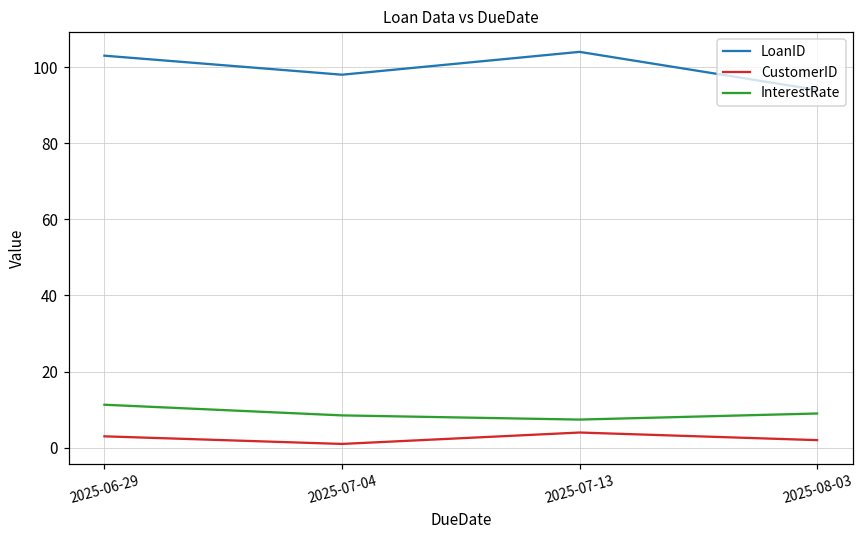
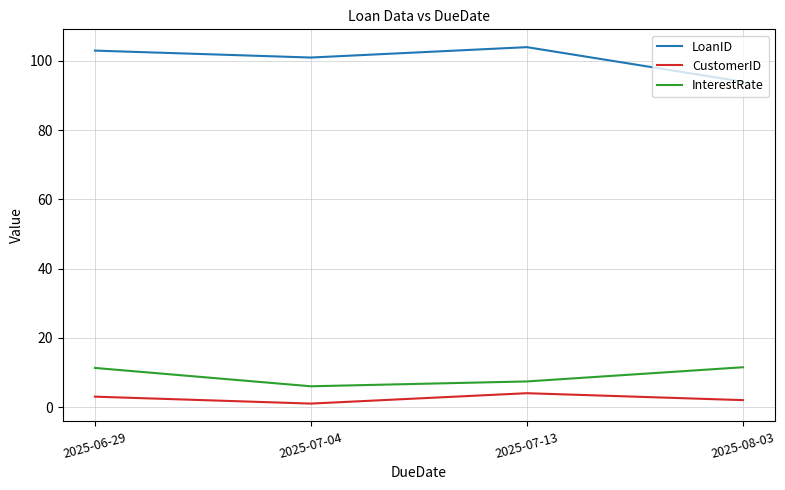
  {
    "LoanID": {
      "2025-06-29": 103,
-     "2025-07-04": 98,
+     "2025-07-04": 101,
      "2025-07-13": 104
    },
    "CustomerID": {
      "2025-06-29": 3,
      "2025-07-04": 1,
      "2025-07-13": 4,
      "2025-08-03": 2
    },
    "InterestRate": {
      "2025-06-29": 11,
-     "2025-07-04": 9,
+     "2025-07-04": 6,
      "2025-07-13": 7,
-     "2025-08-03": 9
+     "2025-08-03": 12
    }
  }
